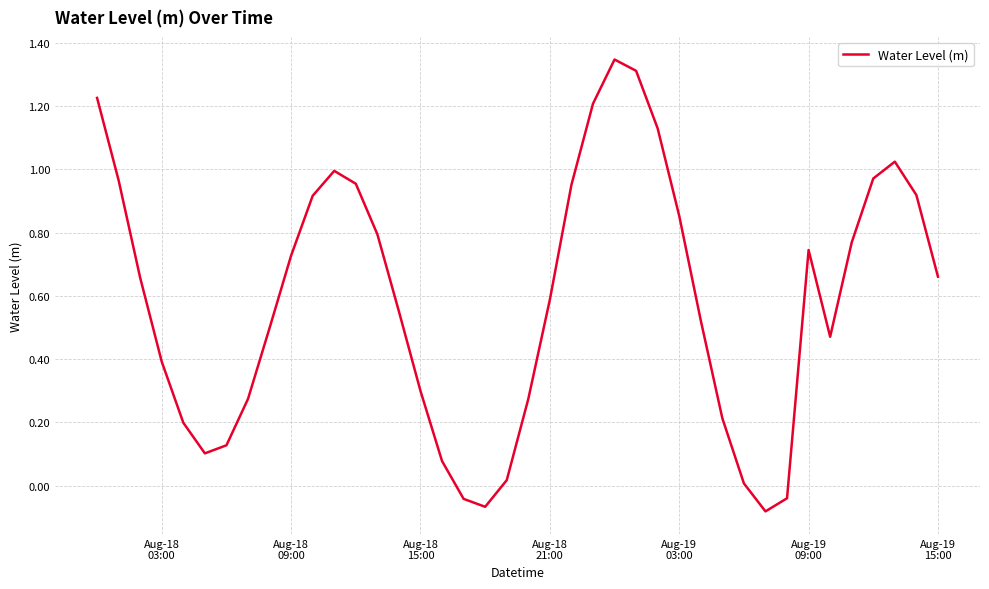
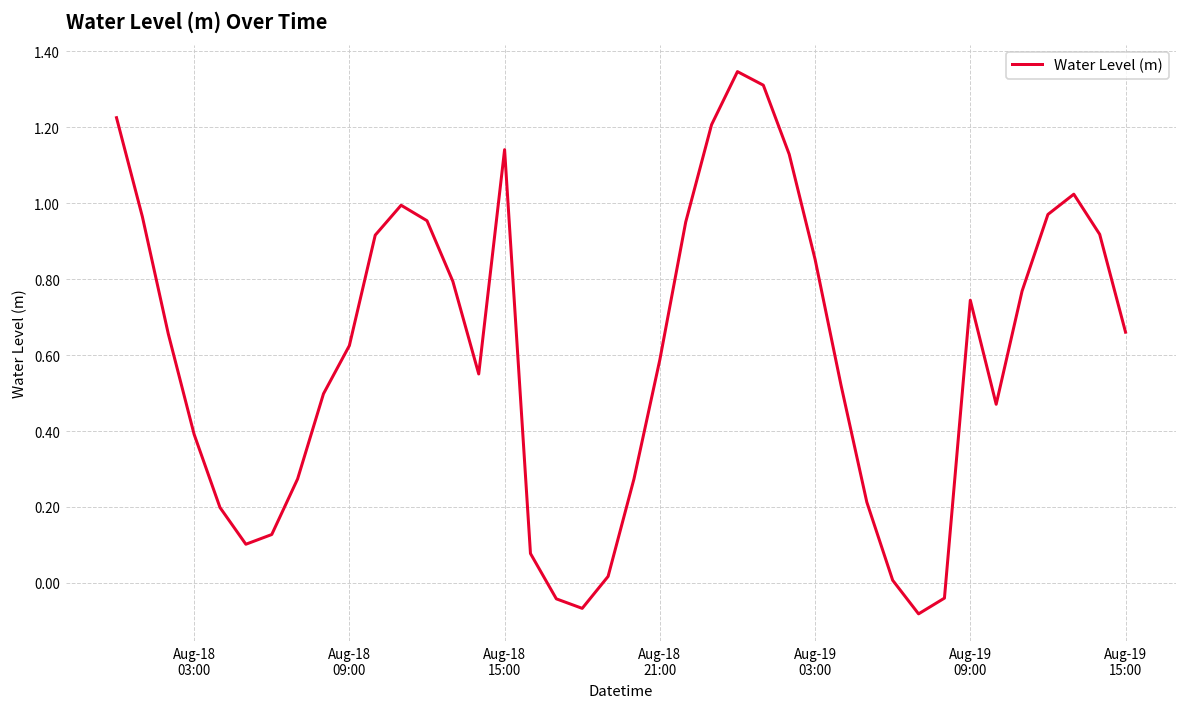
  {
    "Aug-18 03:00": 0.39,
-   "Aug-18 09:00": 0.73,
-   "Aug-18 15:00": 0.30,
+   "Aug-18 09:00": 0.63,
+   "Aug-18 15:00": 1.14,
    "Aug-18 21:00": 0.59,
    "Aug-19 03:00": 0.85,
    "Aug-19 09:00": 0.74,
    "Aug-19 15:00": 0.66
  }
